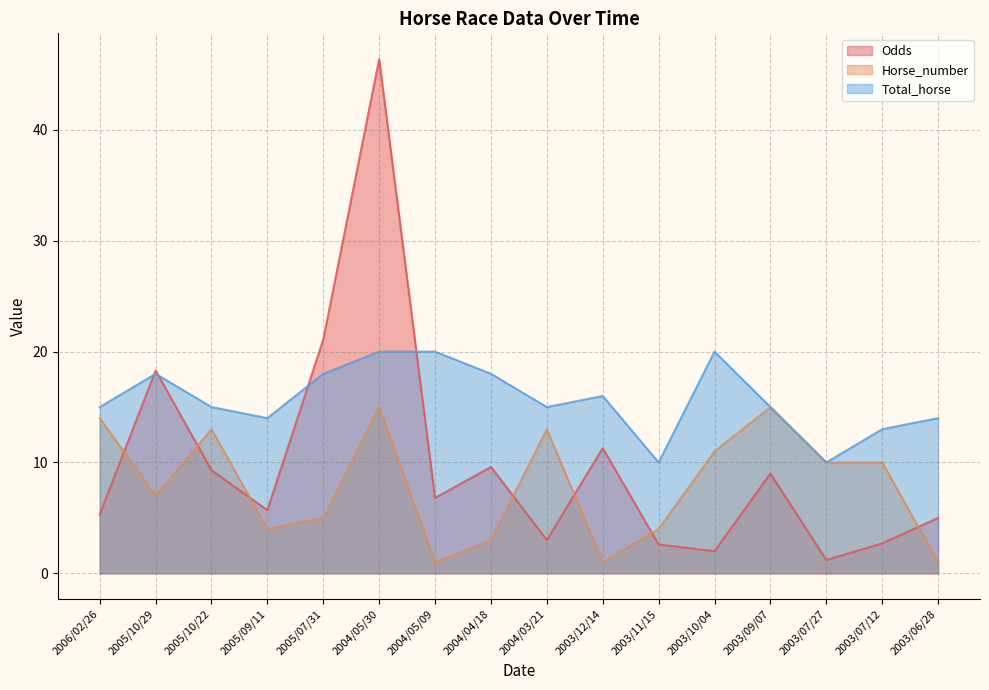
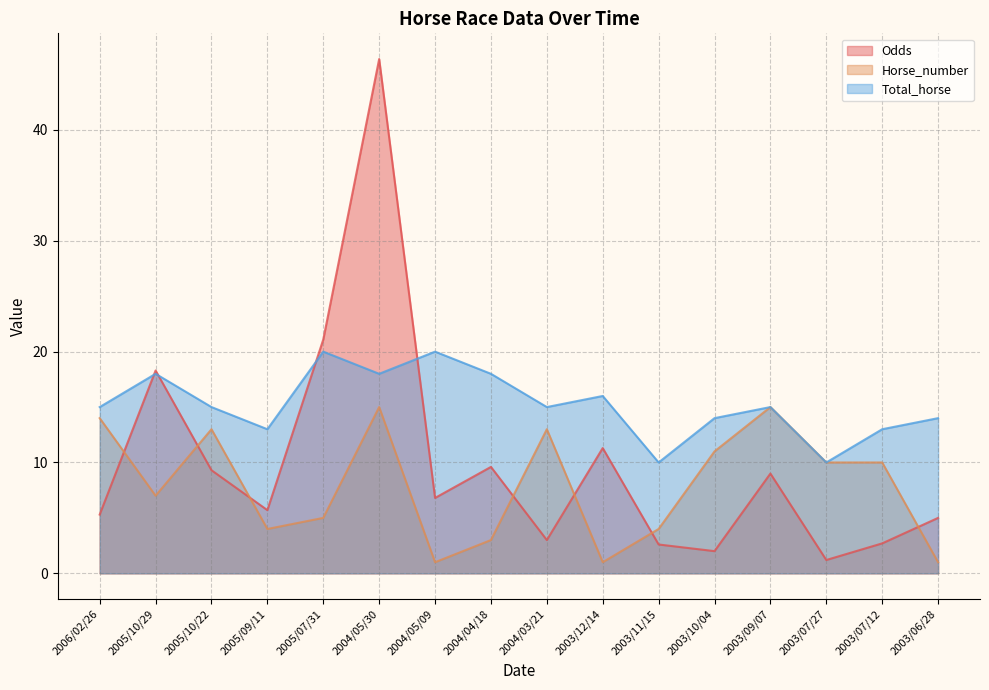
  {
    "Total_horse": {
      "2006/02/26": 15,
      "2005/10/29": 18,
      "2005/10/22": 15,
-     "2005/09/11": 14,
-     "2005/07/31": 18,
-     "2004/05/30": 20,
+     "2005/09/11": 13,
+     "2005/07/31": 20,
+     "2004/05/30": 18,
      "2004/05/09": 20,
      "2004/04/18": 18,
      "2004/03/21": 15,
      "2003/12/14": 16,
      "2003/11/15": 10,
-     "2003/10/04": 20,
+     "2003/10/04": 14,
      "2003/07/12": 13,
      "2003/06/28": 14
    }
  }
